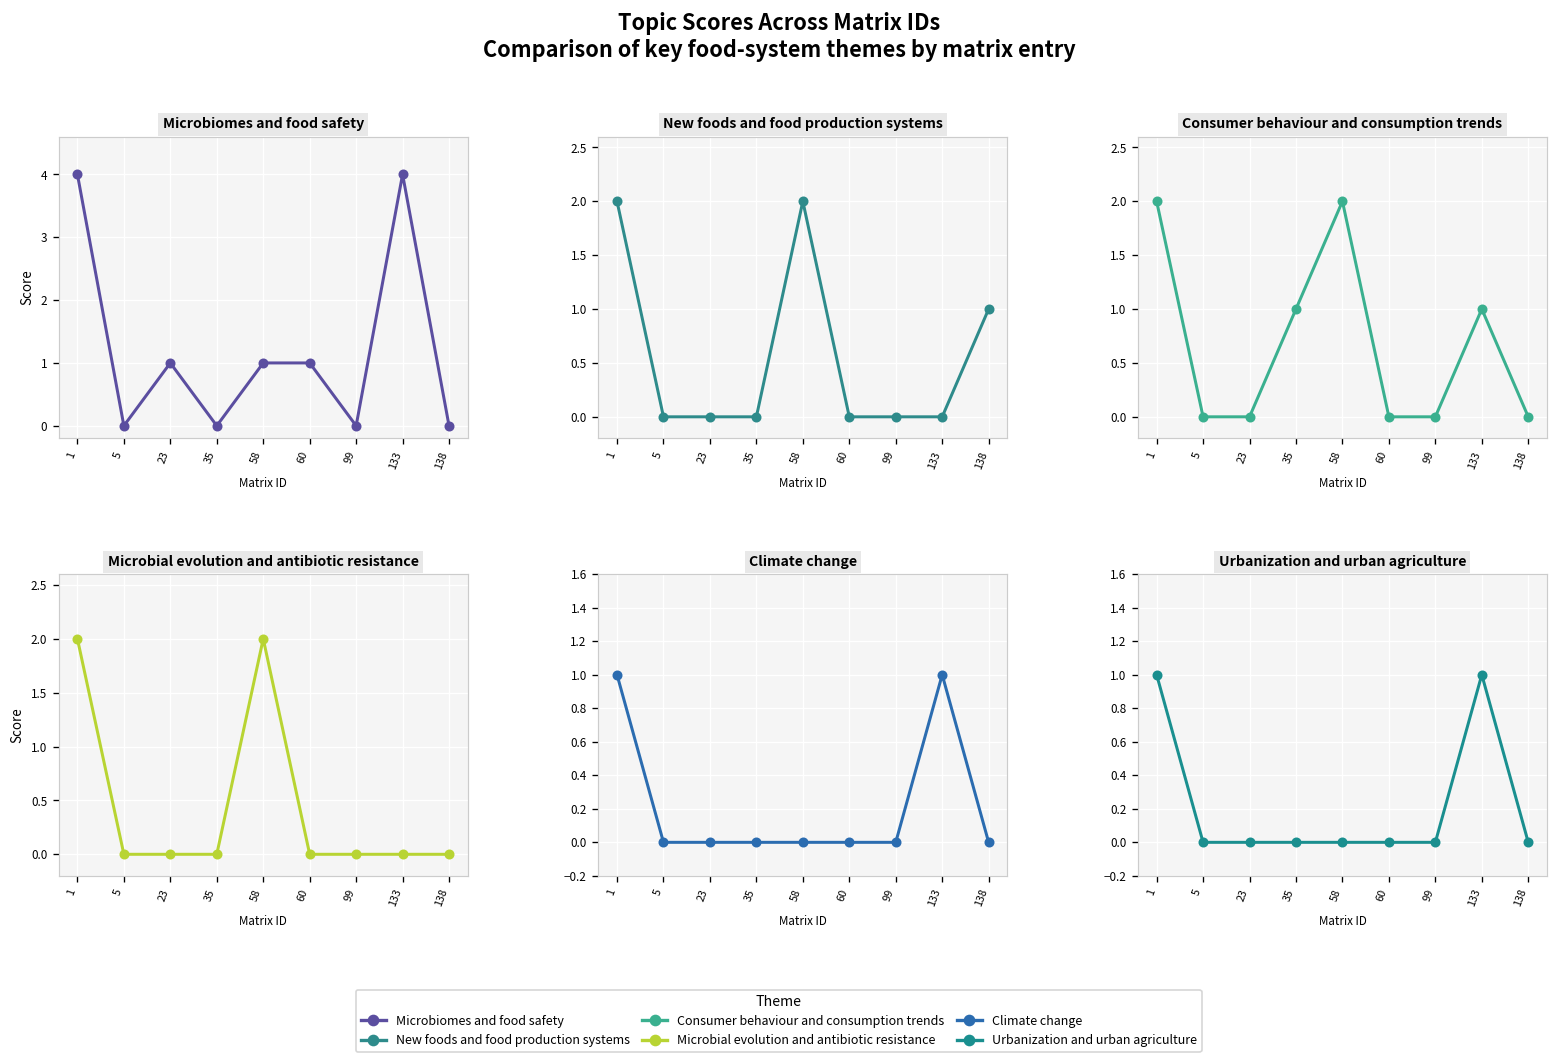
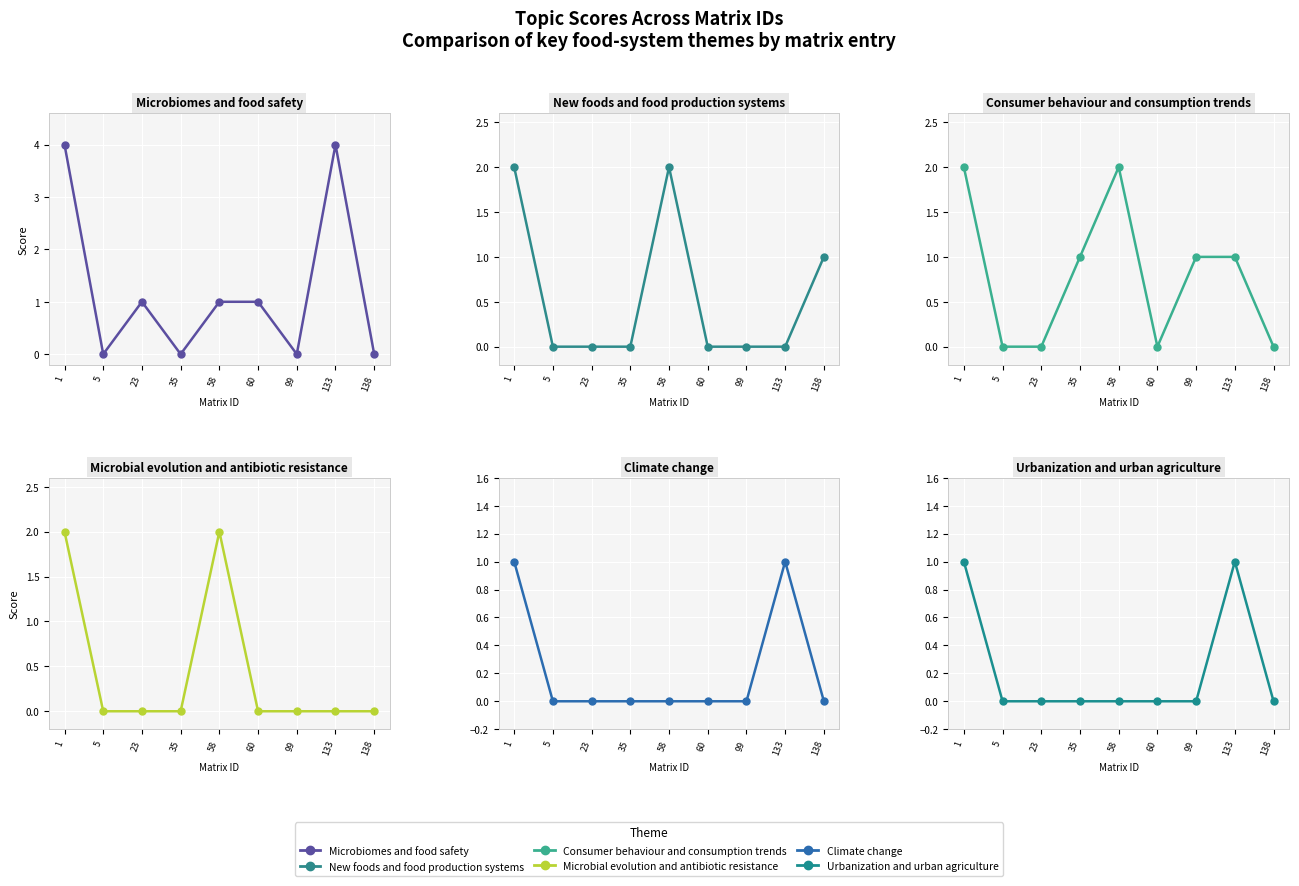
  {
    "Microbiomes and food safety": {
      "1": 4.0,
      "5": 0.0,
      "23": 1.0,
      "35": 0.0,
      "58": 1.0,
      "60": 1.0,
      "99": 0.0,
      "133": 4.0,
      "138": 0.0
    },
    "New foods and food production systems": {
      "1": 2.0,
      "5": 0.0,
      "23": 0.0,
      "35": 0.0,
      "58": 2.0,
      "60": 0.0,
      "99": 0.0,
      "133": 0.0,
      "138": 1.0
    },
    "Consumer behaviour and consumption trends": {
      "1": 2,
      "5": 0,
      "23": 0,
      "35": 1,
      "58": 2,
      "60": 0,
-     "99": 0,
+     "99": 1,
      "133": 1,
      "138": 0
    },
    "Microbial evolution and antibiotic resistance": {
      "1": 2.0,
      "5": 0.0,
      "23": 0.0,
      "35": 0.0,
      "58": 2.0,
      "60": 0.0,
      "99": 0.0,
      "133": 0.0,
      "138": 0.0
    },
    "Climate change": {
      "1": 1.00,
      "5": 0.00,
      "23": 0.00,
      "35": 0.00,
      "58": 0.00,
      "60": 0.00,
      "99": 0.00,
      "133": 1.00,
      "138": 0.00
    },
    "Urbanization and urban agriculture": {
      "1": 1.00,
      "5": 0.00,
      "23": 0.00,
      "35": 0.00,
      "58": 0.00,
      "60": 0.00,
      "99": 0.00,
      "133": 1.00,
      "138": 0.00
    }
  }
